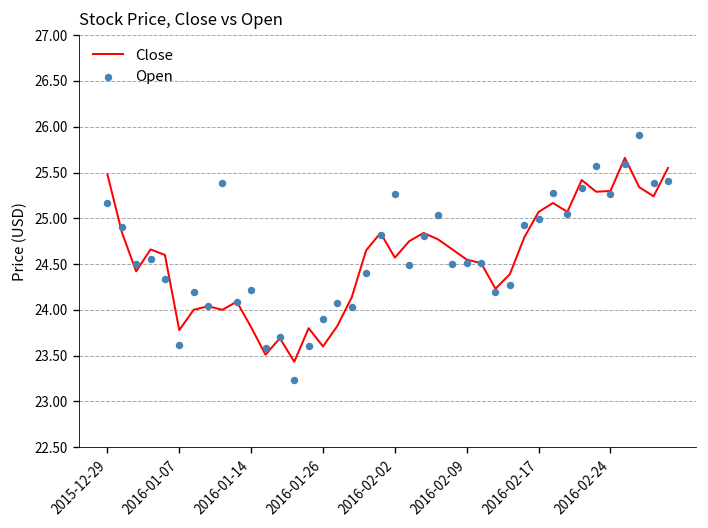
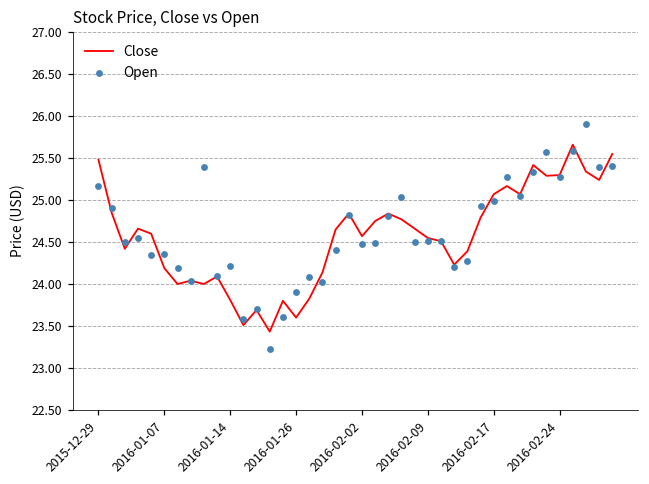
  {
    "Close": {
      "2015-12-29": 25.5,
-     "2016-01-07": 23.8,
+     "2016-01-07": 24.2,
      "2016-01-14": 23.8,
      "2016-01-26": 23.6,
      "2016-02-02": 24.6,
      "2016-02-09": 24.5,
      "2016-02-17": 25.1
    },
    "Open": {
-     "2016-01-07": 23.6,
-     "2016-02-02": 25.3
+     "2016-01-07": 24.4,
+     "2016-02-02": 24.5
    }
  }
